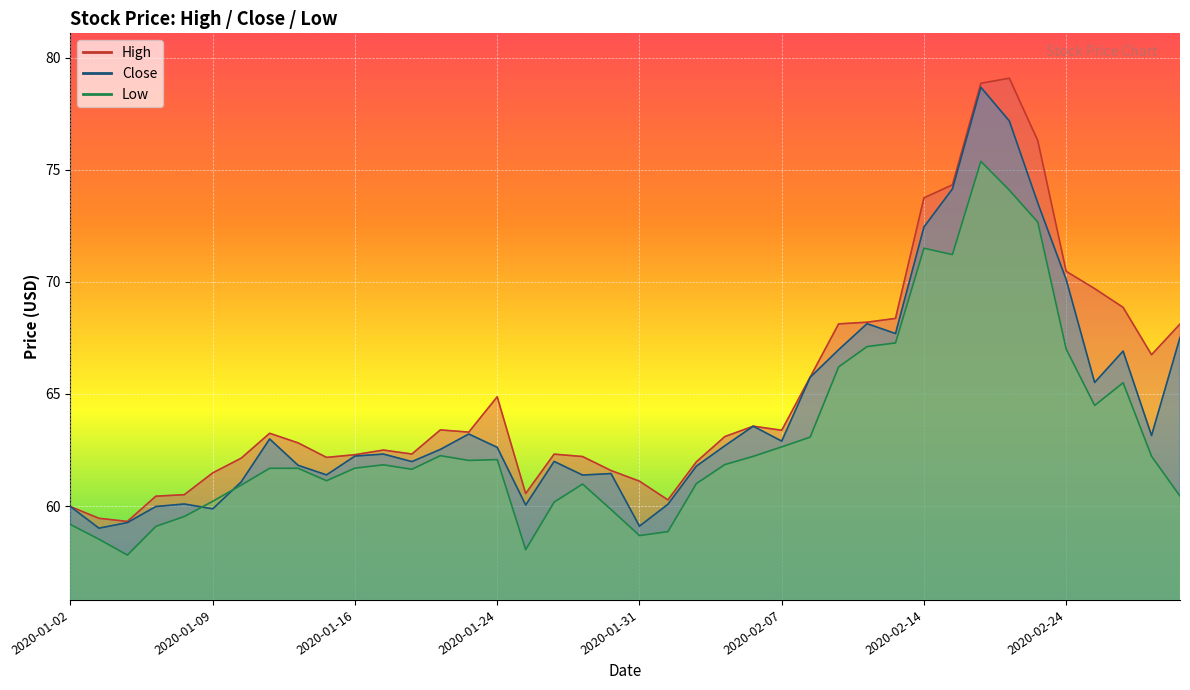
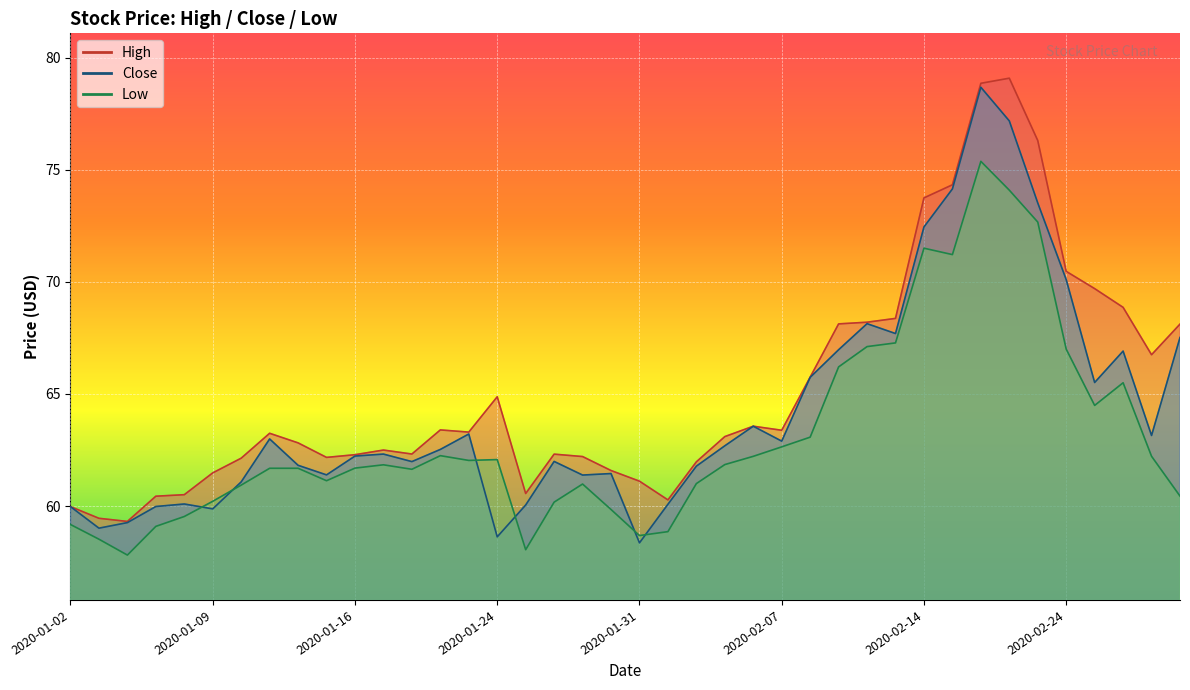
  {
    "Close": {
      "2020-01-09": 59.9,
-     "2020-01-24": 62.6,
-     "2020-01-31": 59.1,
+     "2020-01-24": 58.6,
+     "2020-01-31": 58.4,
      "2020-02-07": 62.9,
      "2020-02-14": 72.4,
      "2020-02-24": 70.1
    }
  }
